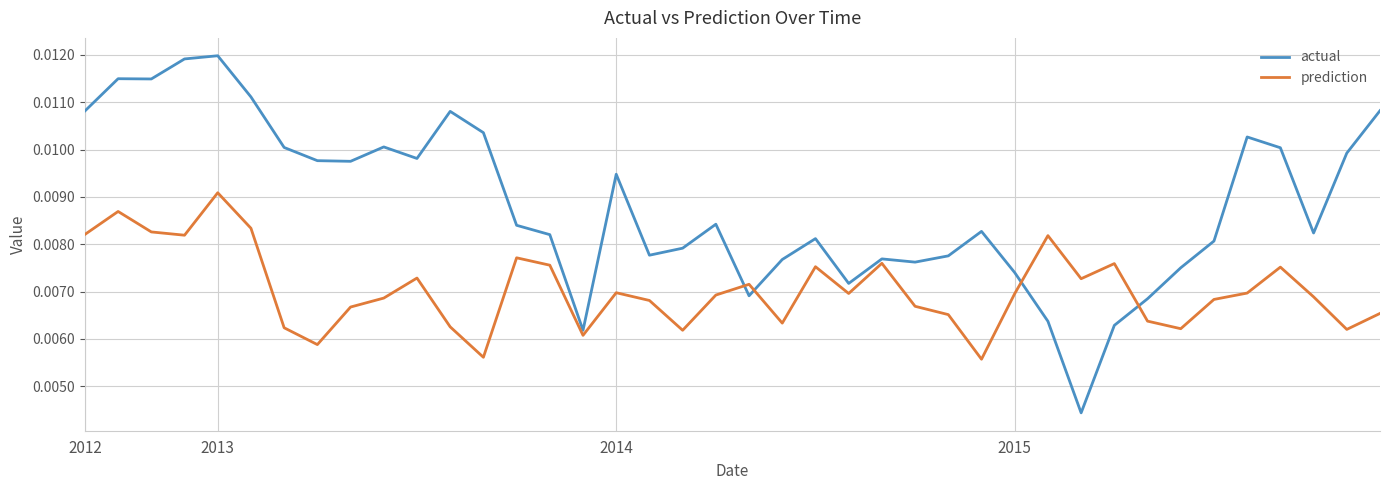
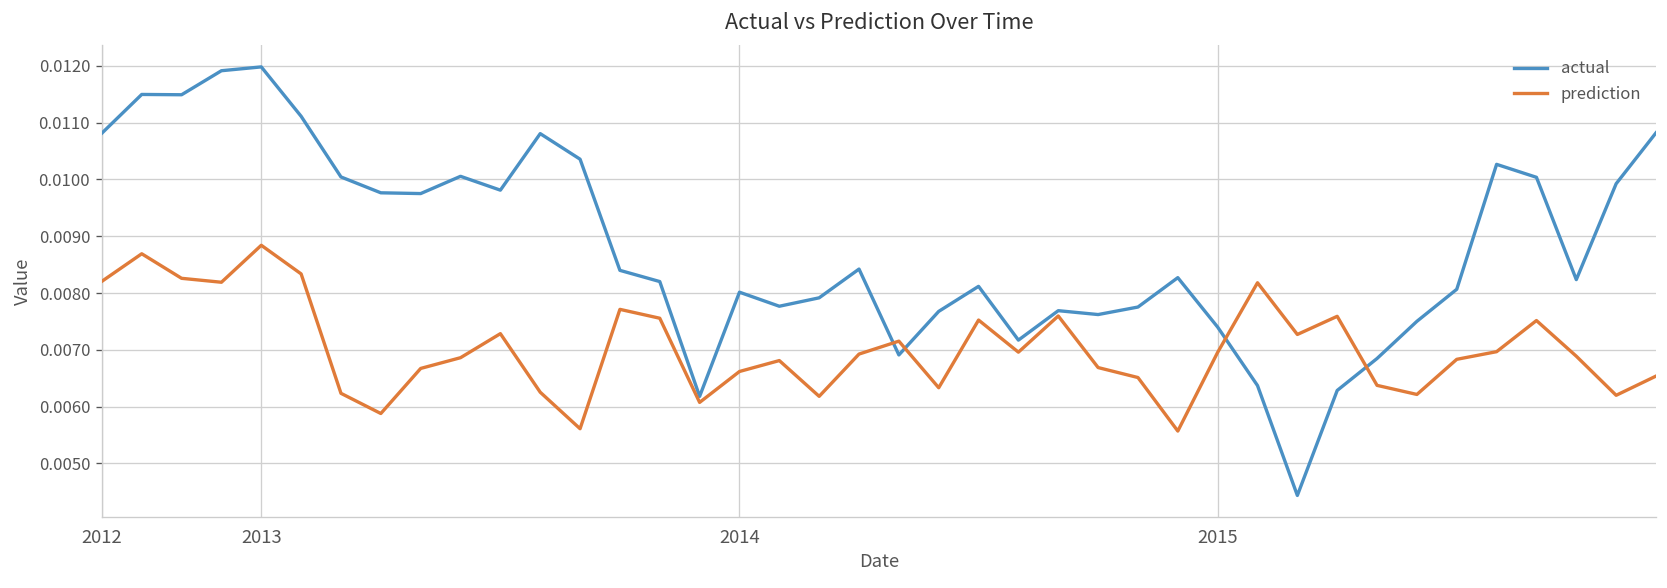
  {
    "actual": {
      "2012": 0.0108,
      "2013": 0.0120,
-     "2014": 0.0095,
+     "2014": 0.0080,
      "2015": 0.0074
    },
    "prediction": {
      "2012": 0.0082,
-     "2013": 0.0091,
-     "2014": 0.0070,
+     "2013": 0.0088,
+     "2014": 0.0066,
      "2015": 0.0070
    }
  }
